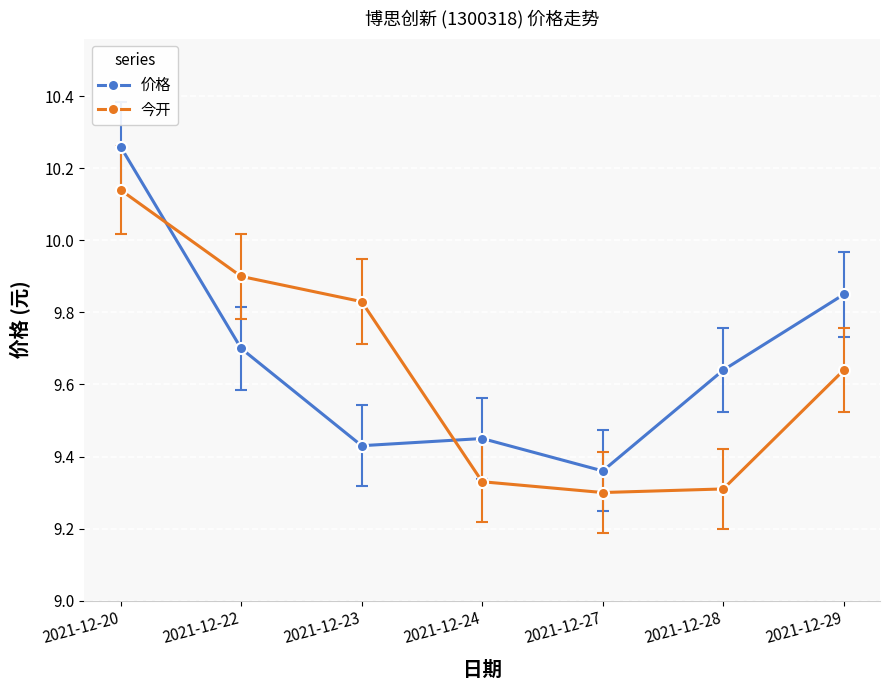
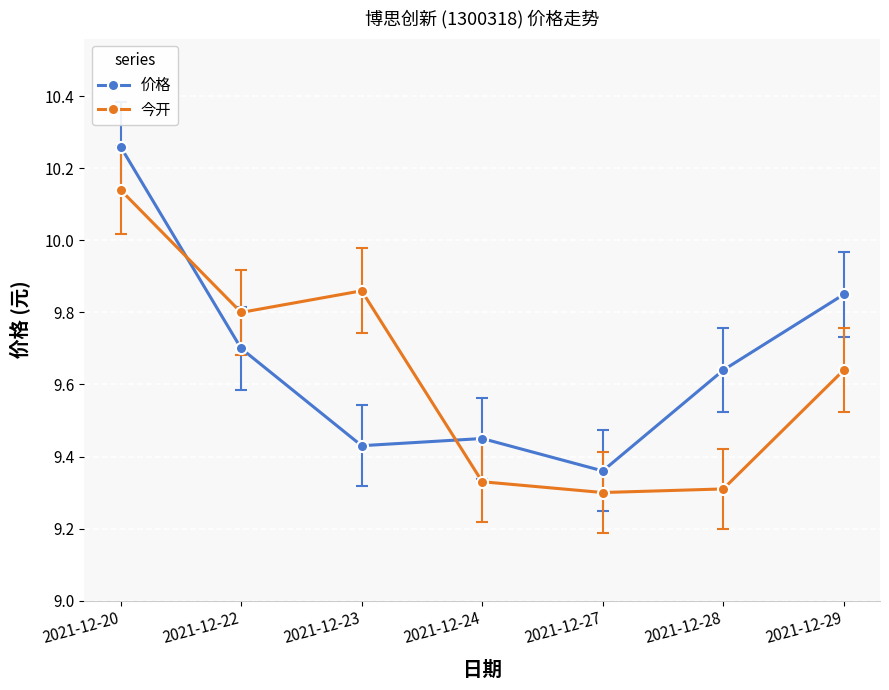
  {
    "今开": {
-     "2021-12-22": 9.9,
-     "2021-12-23": 9.83,
+     "2021-12-22": 9.8,
+     "2021-12-23": 9.86,
      "2021-12-27": 9.30,
      "2021-12-28": 9.31,
      "2021-12-29": 9.64
    }
  }
